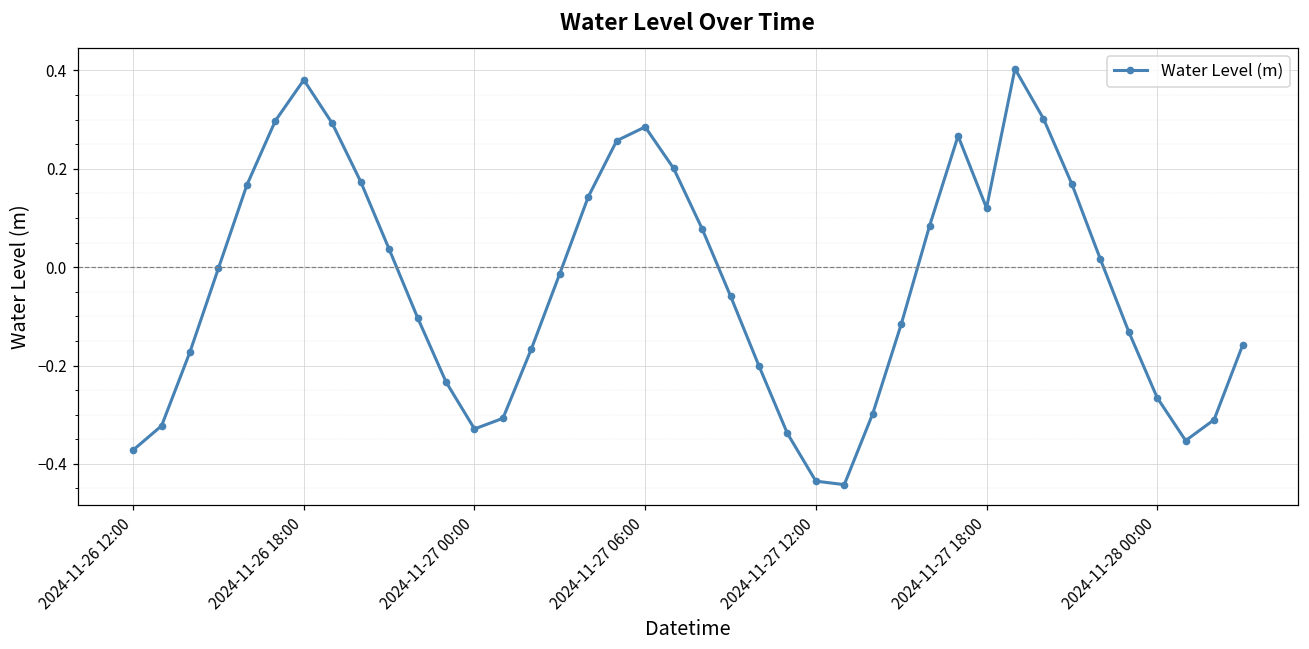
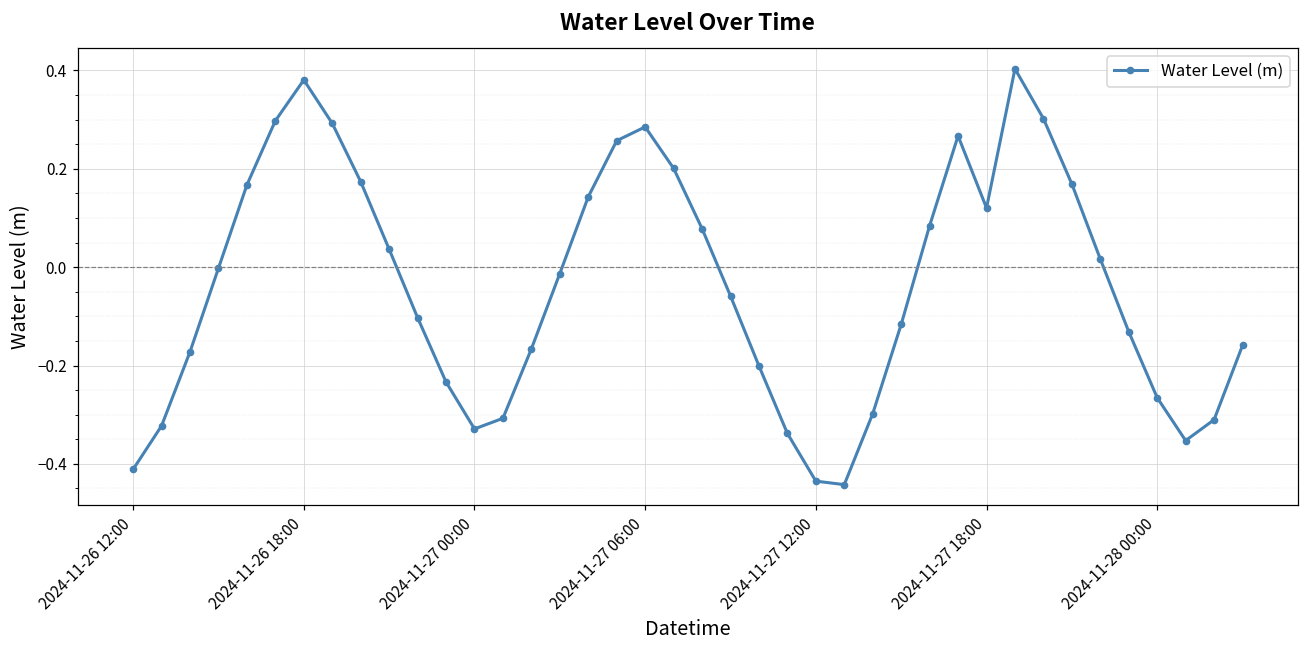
  {
-   "2024-11-26 12:00": -0.37,
+   "2024-11-26 12:00": -0.41,
    "2024-11-26 18:00": 0.38,
    "2024-11-27 00:00": -0.33,
    "2024-11-27 06:00": 0.29,
    "2024-11-27 12:00": -0.44,
    "2024-11-27 18:00": 0.12,
    "2024-11-28 00:00": -0.27
  }
